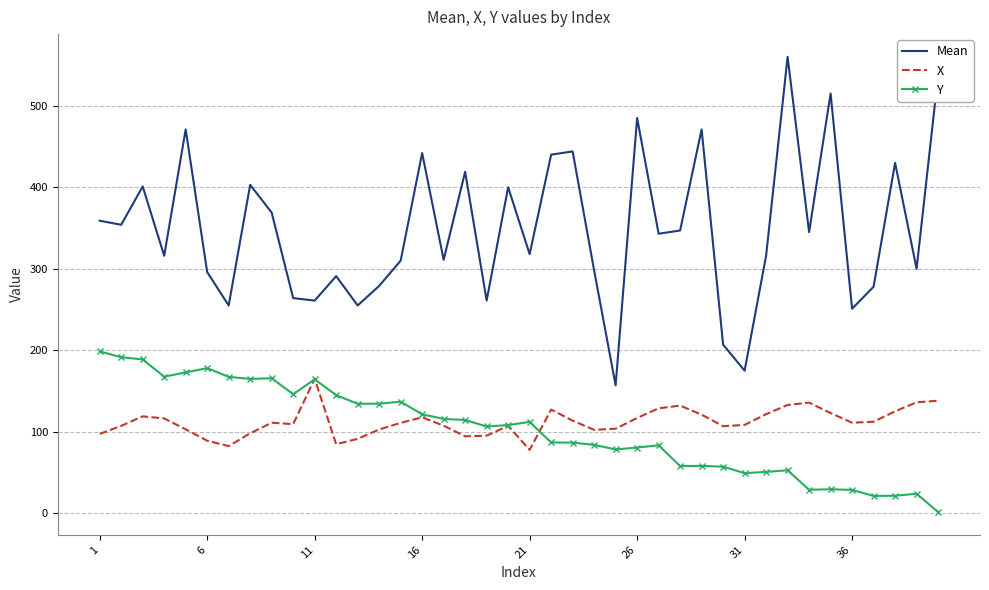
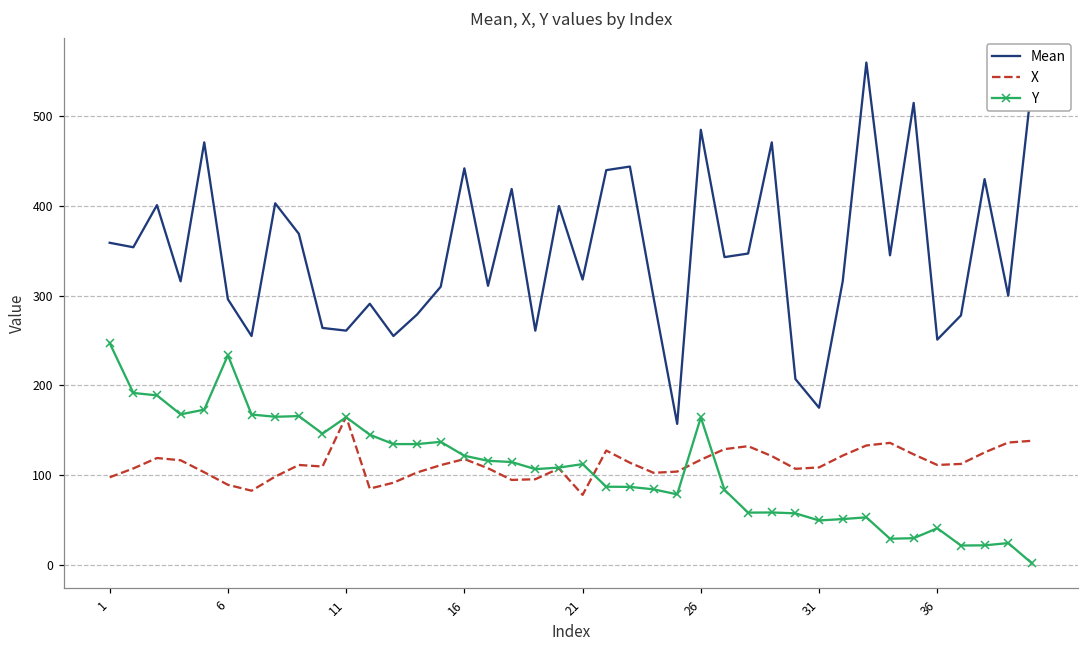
  {
    "Mean": {
      "1": 360,
      "6": 300,
      "11": 260,
      "16": 440,
      "21": 320,
      "26": 490,
      "31": 180,
      "36": 250
    },
    "X": {
      "1": 100,
      "6": 90,
      "16": 120,
      "21": 80,
      "26": 120,
      "31": 110,
      "36": 110
    },
    "Y": {
-     "1": 200,
-     "6": 180,
+     "1": 250,
+     "6": 230,
      "16": 120,
      "21": 110,
-     "26": 80,
+     "26": 160,
      "31": 50,
-     "36": 30
+     "36": 40
    }
  }
